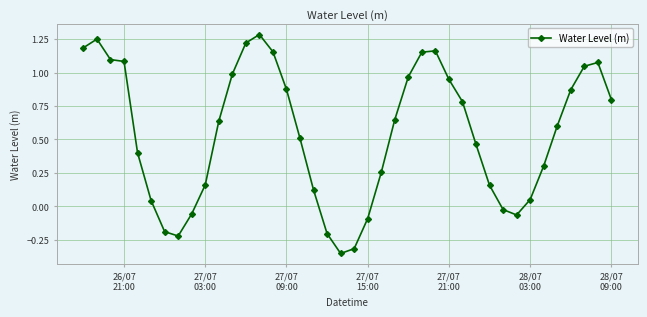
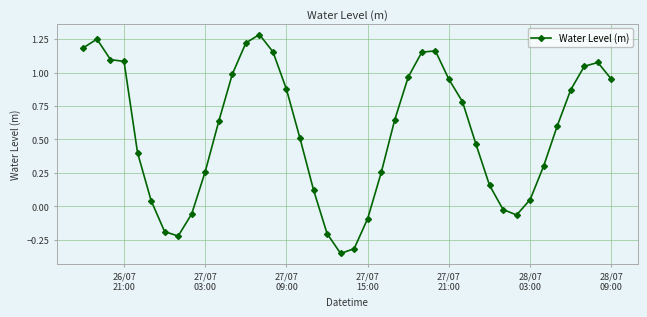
  {
    "26/07 21:00": 1.08,
-   "27/07 03:00": 0.16,
+   "27/07 03:00": 0.26,
    "27/07 09:00": 0.87,
    "27/07 15:00": -0.09,
    "27/07 21:00": 0.95,
    "28/07 03:00": 0.05,
-   "28/07 09:00": 0.80
+   "28/07 09:00": 0.95
  }
